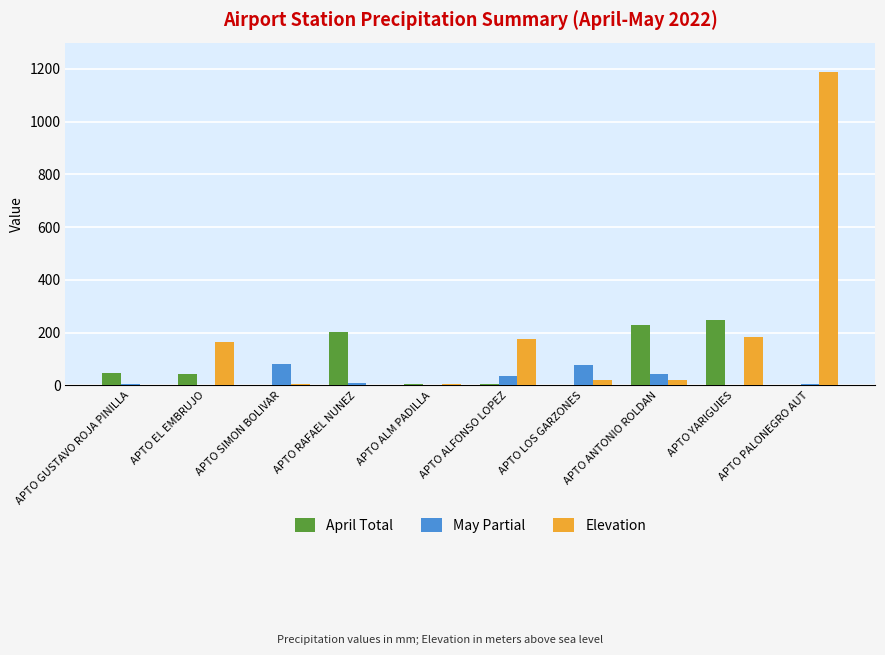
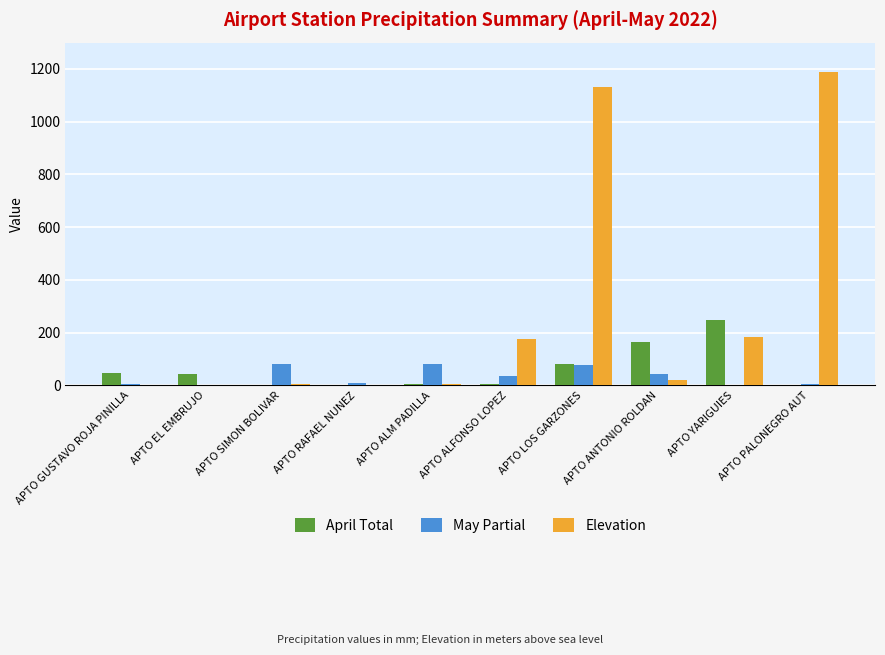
  {
    "April Total": {
      "APTO GUSTAVO ROJA PINILLA": 50,
      "APTO EL EMBRUJO": 40,
      "APTO SIMON BOLIVAR": 0,
-     "APTO RAFAEL NUNEZ": 200,
-     "APTO LOS GARZONES": 0,
-     "APTO ANTONIO ROLDAN": 230,
+     "APTO RAFAEL NUNEZ": 0,
+     "APTO LOS GARZONES": 80,
+     "APTO ANTONIO ROLDAN": 160,
      "APTO YARIGUIES": 250,
      "APTO PALONEGRO AUT": 0
    },
    "May Partial": {
      "APTO SIMON BOLIVAR": 80,
-     "APTO ALM PADILLA": 0,
+     "APTO ALM PADILLA": 80,
      "APTO ALFONSO LOPEZ": 30,
      "APTO LOS GARZONES": 80,
      "APTO ANTONIO ROLDAN": 40
    },
    "Elevation": {
-     "APTO EL EMBRUJO": 160,
+     "APTO EL EMBRUJO": 0,
      "APTO ALFONSO LOPEZ": 180,
-     "APTO LOS GARZONES": 20,
+     "APTO LOS GARZONES": 1130,
      "APTO ANTONIO ROLDAN": 20,
      "APTO YARIGUIES": 180,
      "APTO PALONEGRO AUT": 1190
    }
  }
